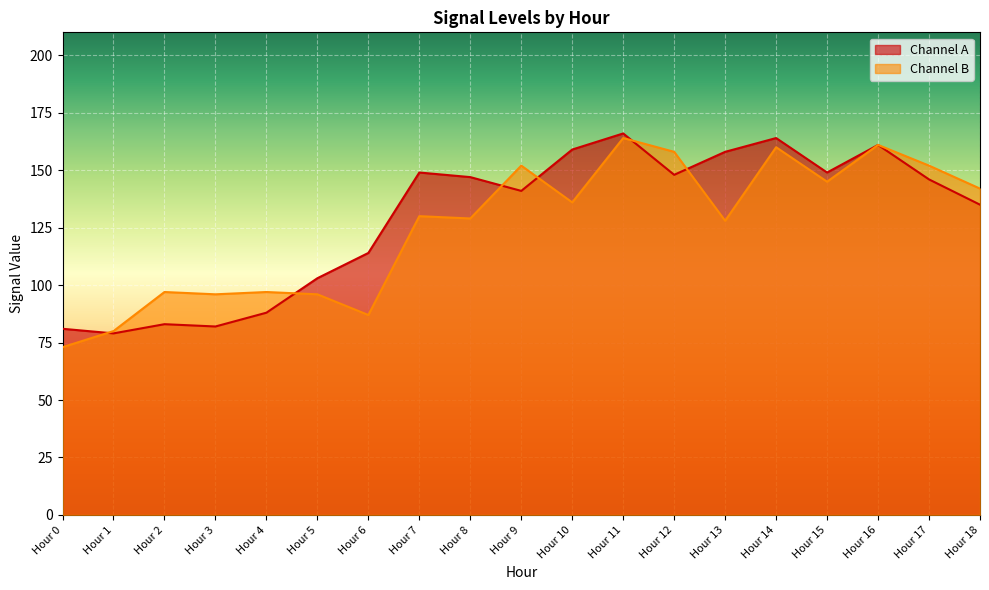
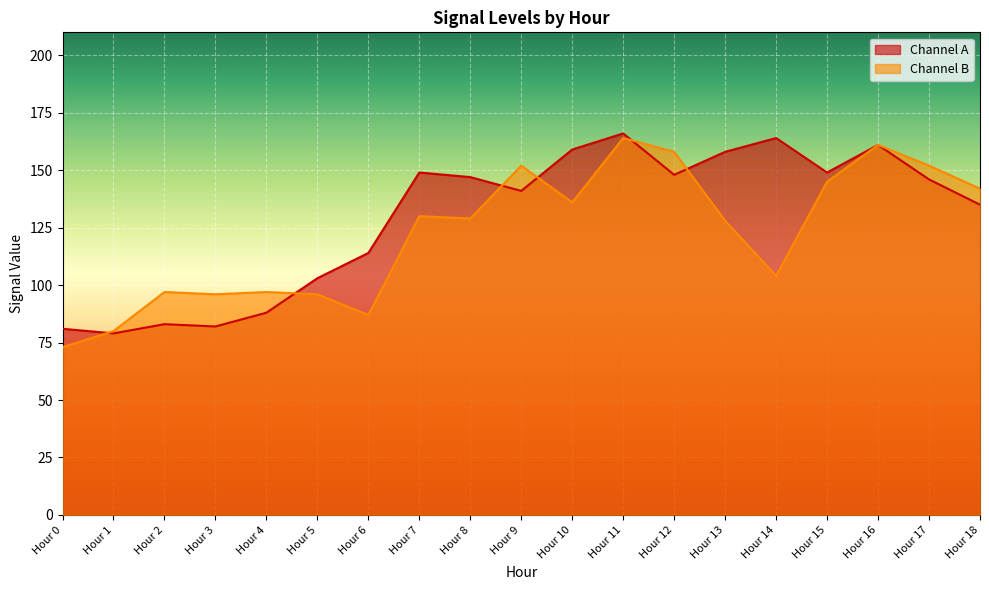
  {
    "Channel A": {
      "Hour 0": 81,
      "Hour 2": 83,
      "Hour 3": 82,
      "Hour 4": 88,
      "Hour 5": 103,
      "Hour 6": 114,
      "Hour 7": 149,
      "Hour 8": 147,
      "Hour 9": 141,
      "Hour 10": 159,
      "Hour 11": 166,
      "Hour 12": 148,
      "Hour 13": 158,
      "Hour 14": 164,
      "Hour 15": 149,
      "Hour 17": 146,
      "Hour 18": 135
    },
    "Channel B": {
      "Hour 0": 73,
      "Hour 2": 97,
      "Hour 3": 96,
      "Hour 4": 97,
      "Hour 5": 96,
      "Hour 6": 87,
      "Hour 7": 130,
      "Hour 8": 129,
      "Hour 9": 152,
      "Hour 10": 136,
      "Hour 11": 164,
      "Hour 12": 158,
      "Hour 13": 128,
-     "Hour 14": 160,
+     "Hour 14": 104,
      "Hour 15": 145,
      "Hour 17": 152,
      "Hour 18": 142
    }
  }
